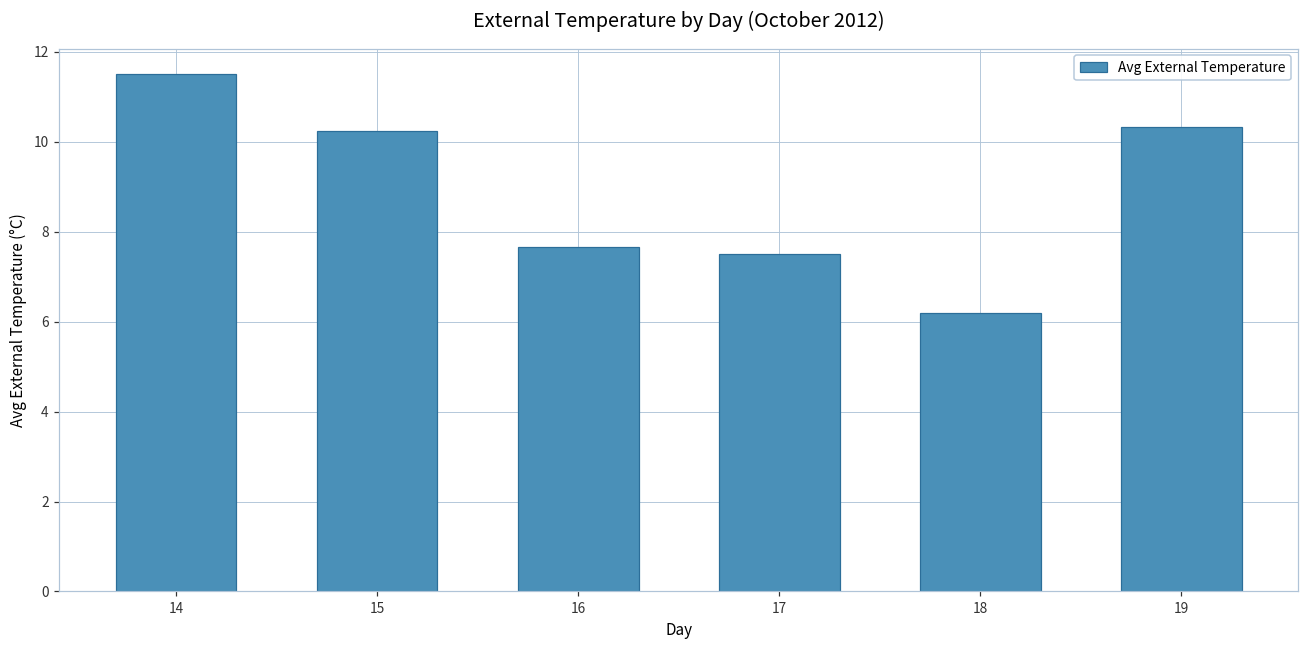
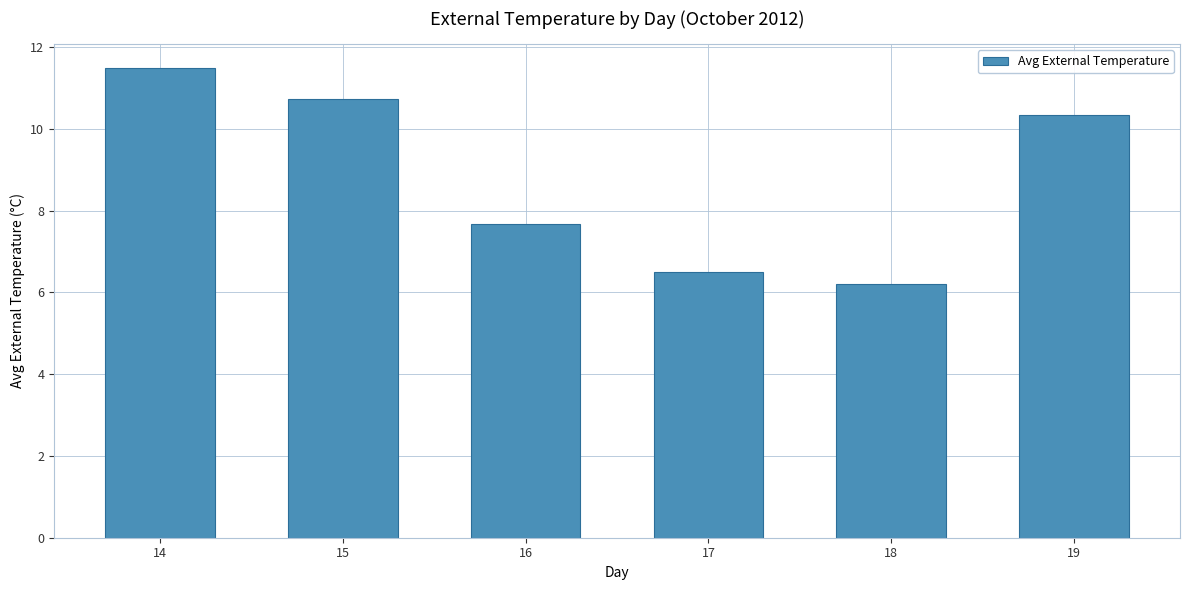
  {
    "14": 11.5,
-   "15": 10.3,
+   "15": 10.7,
    "16": 7.7,
-   "17": 7.5,
+   "17": 6.5,
    "18": 6.2,
    "19": 10.3
  }
